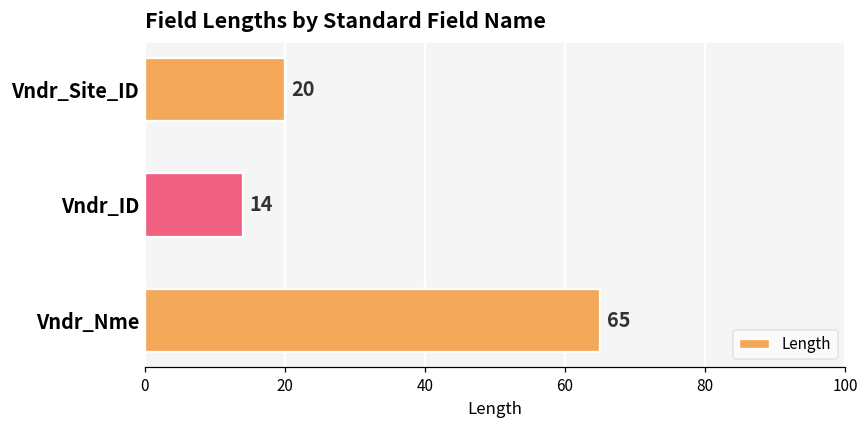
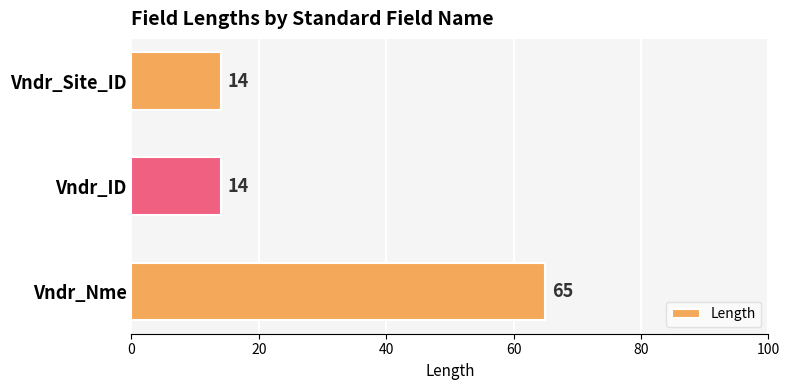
  {
-   "Vndr_Site_ID": 20,
+   "Vndr_Site_ID": 14,
    "Vndr_ID": 14,
    "Vndr_Nme": 65
  }
